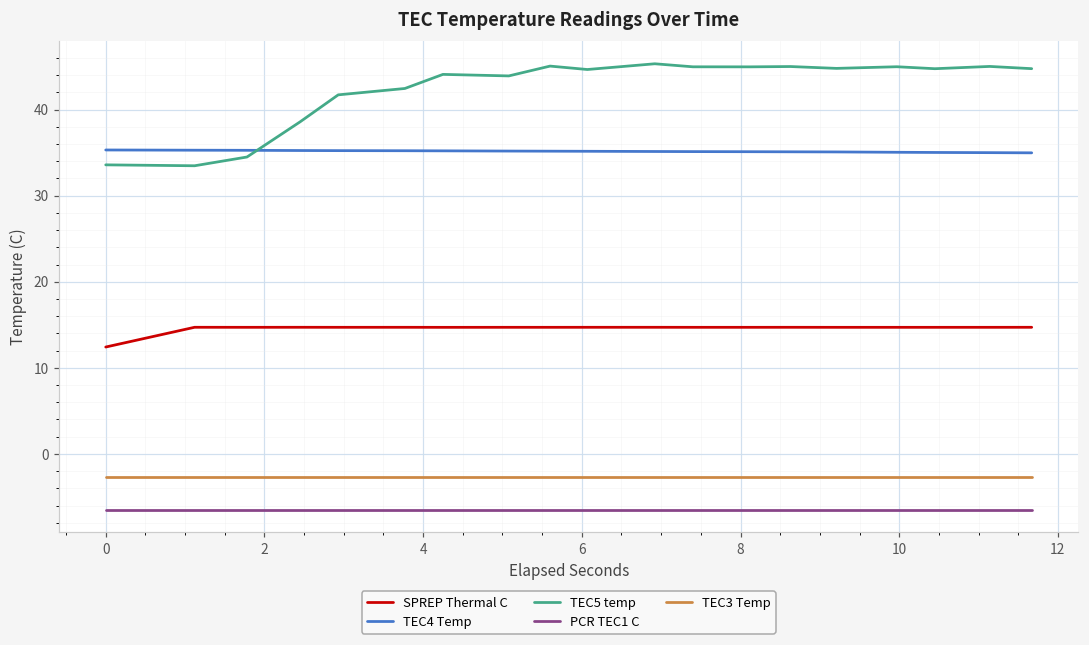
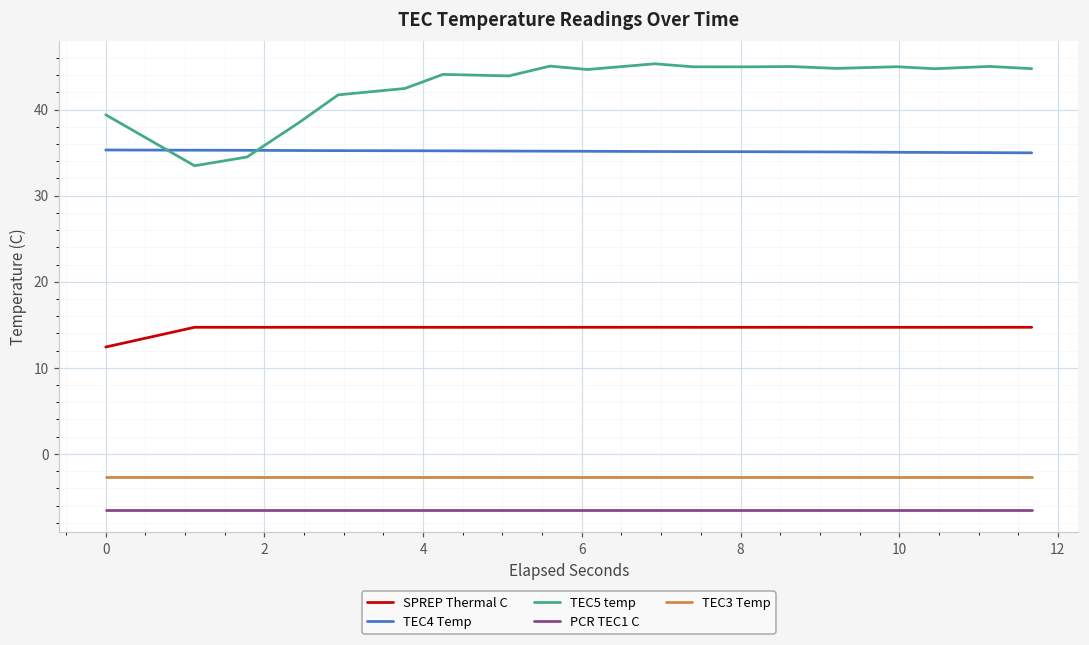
  {
    "SPREP Thermal C": {
      "0": 12
    },
    "TEC4 Temp": {
      "0": 35
    },
    "TEC5 temp": {
-     "0": 34
+     "0": 39
    },
    "PCR TEC1 C": {
      "0": -7
    },
    "TEC3 Temp": {
      "0": -3
    }
  }
